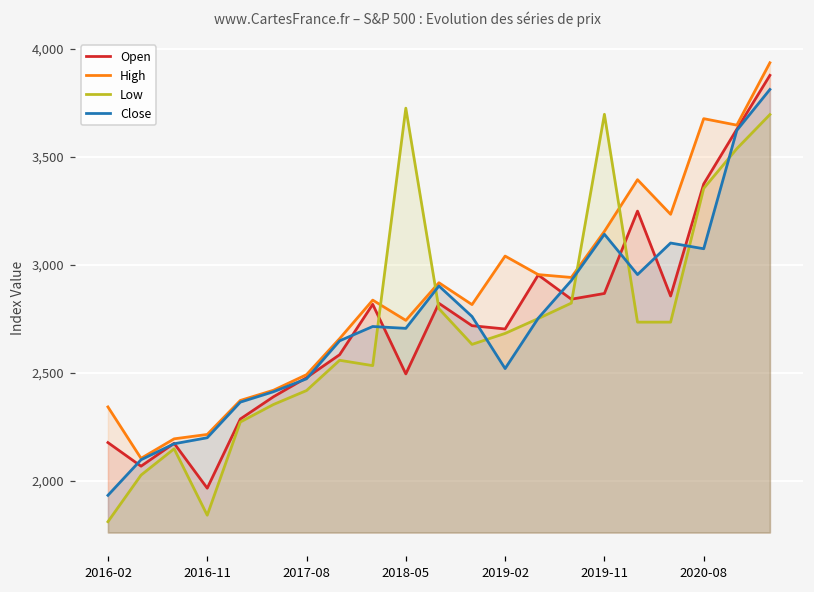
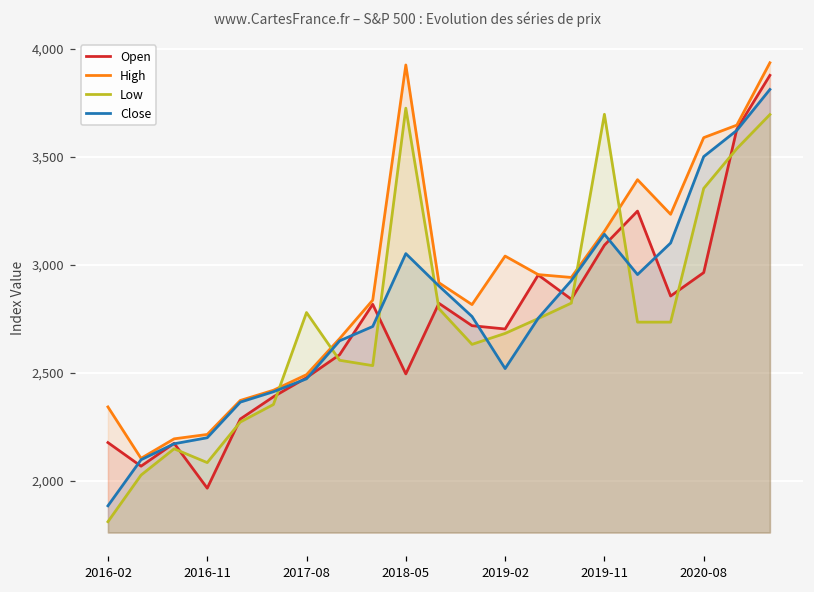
  {
    "Open": {
      "2016-02": "2,180",
      "2016-11": "1,970",
      "2018-05": "2,490",
      "2019-02": "2,700",
-     "2019-11": "2,870",
-     "2020-08": "3,370"
+     "2019-11": "3,090",
+     "2020-08": "2,960"
    },
    "High": {
      "2016-02": "2,340",
      "2016-11": "2,210",
      "2017-08": "2,490",
-     "2018-05": "2,740",
+     "2018-05": "3,920",
      "2019-02": "3,040",
      "2019-11": "3,150",
-     "2020-08": "3,680"
+     "2020-08": "3,590"
    },
    "Low": {
      "2016-02": "1,810",
-     "2016-11": "1,840",
-     "2017-08": "2,420",
+     "2016-11": "2,080",
+     "2017-08": "2,780",
      "2018-05": "3,720",
      "2019-02": "2,680",
      "2019-11": "3,700",
      "2020-08": "3,350"
    },
    "Close": {
-     "2016-02": "1,930",
+     "2016-02": "1,880",
      "2016-11": "2,200",
-     "2018-05": "2,710",
+     "2018-05": "3,050",
      "2019-02": "2,520",
      "2019-11": "3,140",
-     "2020-08": "3,070"
+     "2020-08": "3,500"
    }
  }
